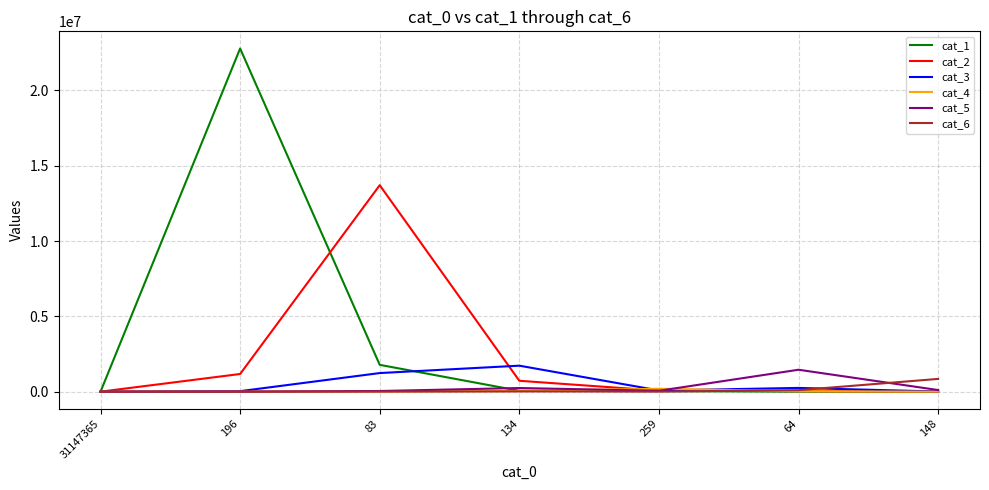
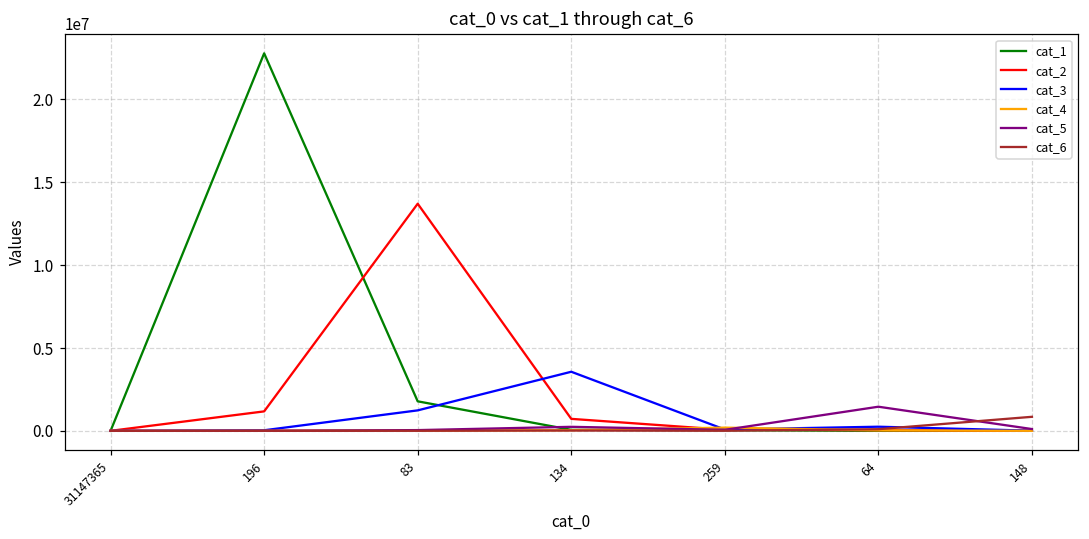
  {
    "cat_1": {
      "196": 22800000,
      "83": 1800000
    },
    "cat_2": {
      "196": 1200000,
      "83": 13700000,
      "134": 700000
    },
    "cat_3": {
      "83": 1200000,
-     "134": 1700000
+     "134": 3600000
    },
    "cat_5": {
      "134": 200000,
      "64": 1500000
    },
    "cat_6": {
      "148": 800000
    }
  }
